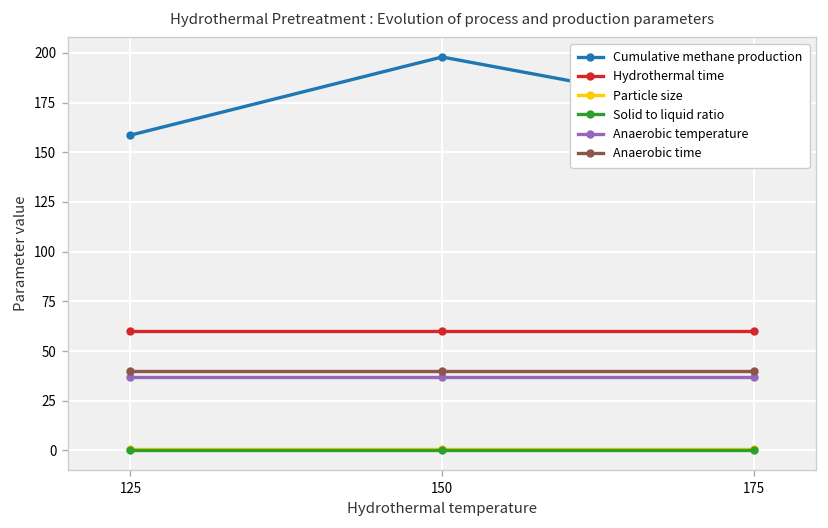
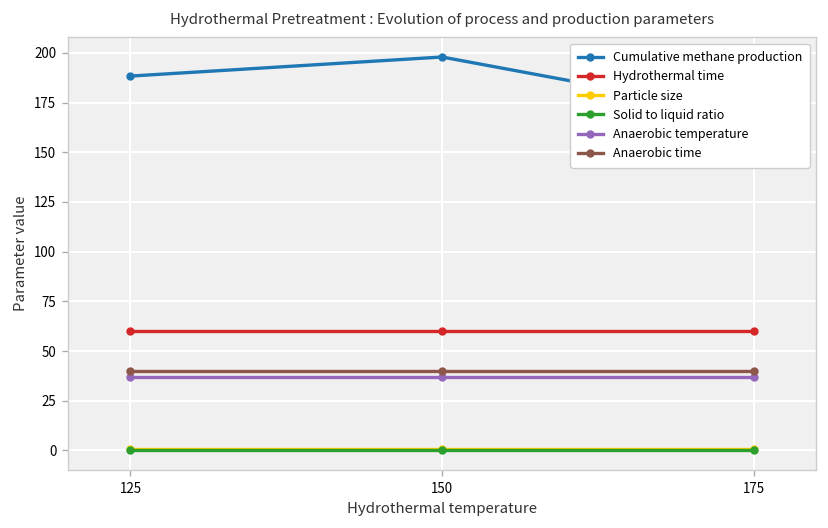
  {
    "Cumulative methane production": {
-     "125": 159,
+     "125": 188,
      "150": 198
    },
    "Hydrothermal time": {
      "125": 60,
      "150": 60,
      "175": 60
    },
    "Anaerobic temperature": {
      "125": 37,
      "150": 37,
      "175": 37
    },
    "Anaerobic time": {
      "125": 40,
      "150": 40,
      "175": 40
    }
  }
